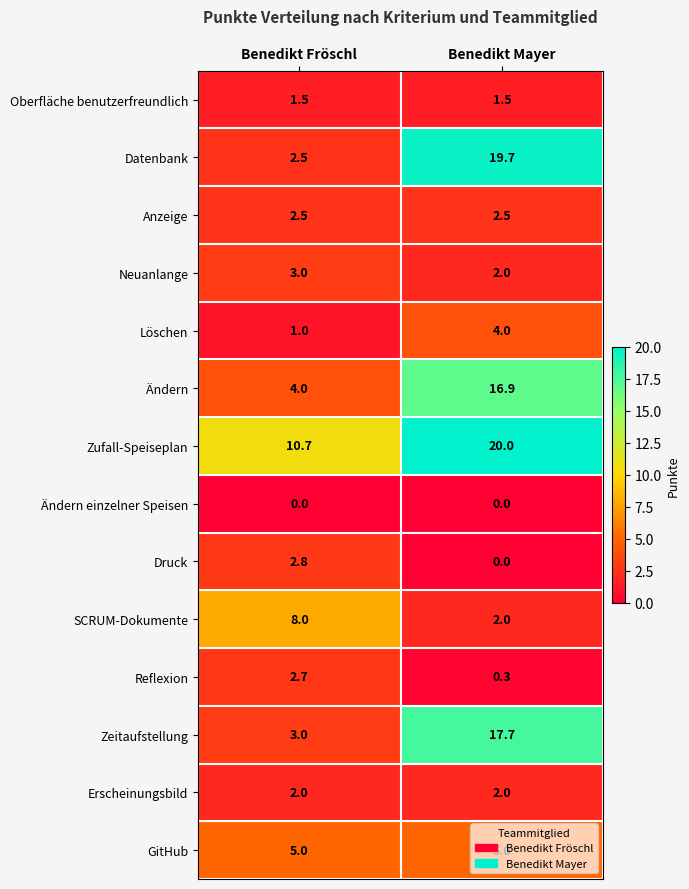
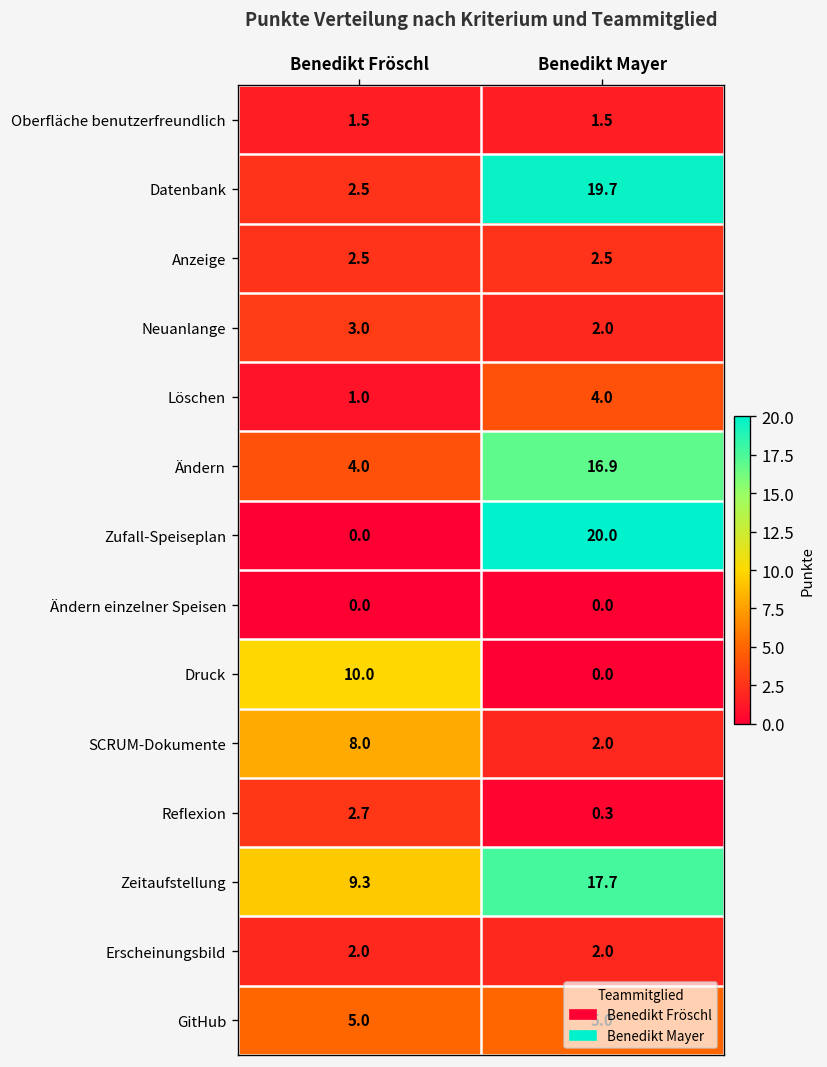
  {
    "Oberfläche benutzerfreundlich": {
      "Benedikt Fröschl": 1.5,
      "Benedikt Mayer": 1.5
    },
    "Datenbank": {
      "Benedikt Fröschl": 2.5,
      "Benedikt Mayer": 19.7
    },
    "Anzeige": {
      "Benedikt Fröschl": 2.5,
      "Benedikt Mayer": 2.5
    },
    "Neuanlange": {
      "Benedikt Fröschl": 3.0,
      "Benedikt Mayer": 2.0
    },
    "Löschen": {
      "Benedikt Fröschl": 1.0,
      "Benedikt Mayer": 4.0
    },
    "Ändern": {
      "Benedikt Fröschl": 4.0,
      "Benedikt Mayer": 16.9
    },
    "Zufall-Speiseplan": {
-     "Benedikt Fröschl": 10.7,
+     "Benedikt Fröschl": 0.0,
      "Benedikt Mayer": 20.0
    },
    "Ändern einzelner Speisen": {
      "Benedikt Fröschl": 0.0,
      "Benedikt Mayer": 0.0
    },
    "Druck": {
-     "Benedikt Fröschl": 2.8,
+     "Benedikt Fröschl": 10.0,
      "Benedikt Mayer": 0.0
    },
    "SCRUM-Dokumente": {
      "Benedikt Fröschl": 8.0,
      "Benedikt Mayer": 2.0
    },
    "Reflexion": {
      "Benedikt Fröschl": 2.7,
      "Benedikt Mayer": 0.3
    },
    "Zeitaufstellung": {
-     "Benedikt Fröschl": 3.0,
+     "Benedikt Fröschl": 9.3,
      "Benedikt Mayer": 17.7
    },
    "Erscheinungsbild": {
      "Benedikt Fröschl": 2.0,
      "Benedikt Mayer": 2.0
    },
    "GitHub": {
      "Benedikt Fröschl": 5.0
    }
  }
